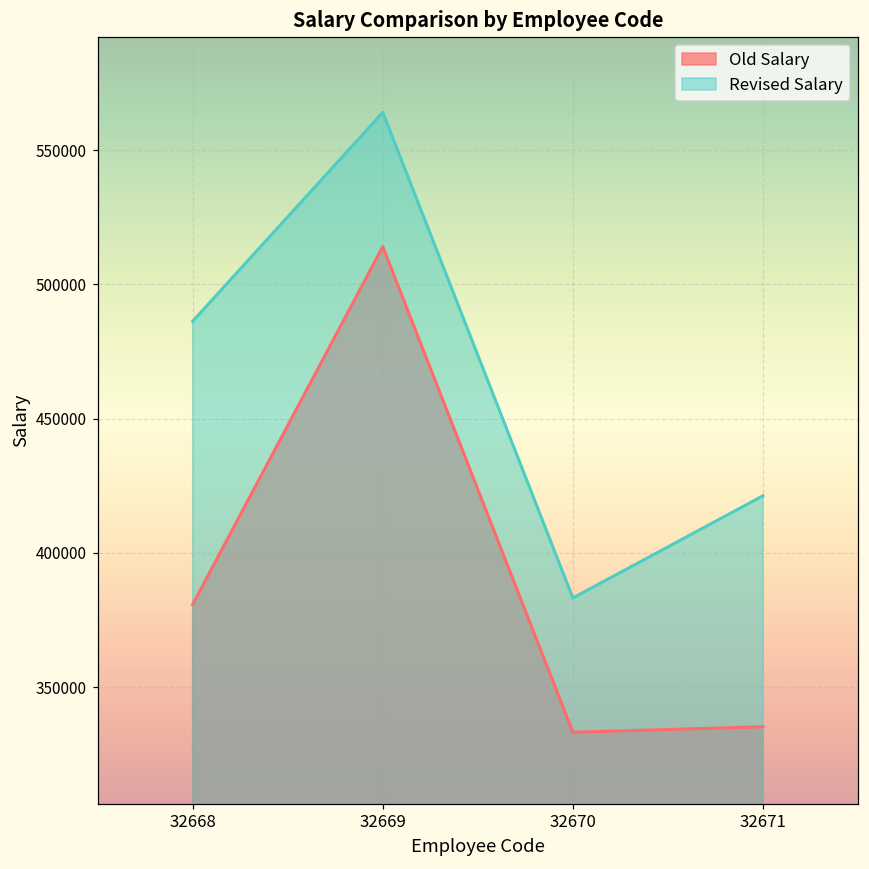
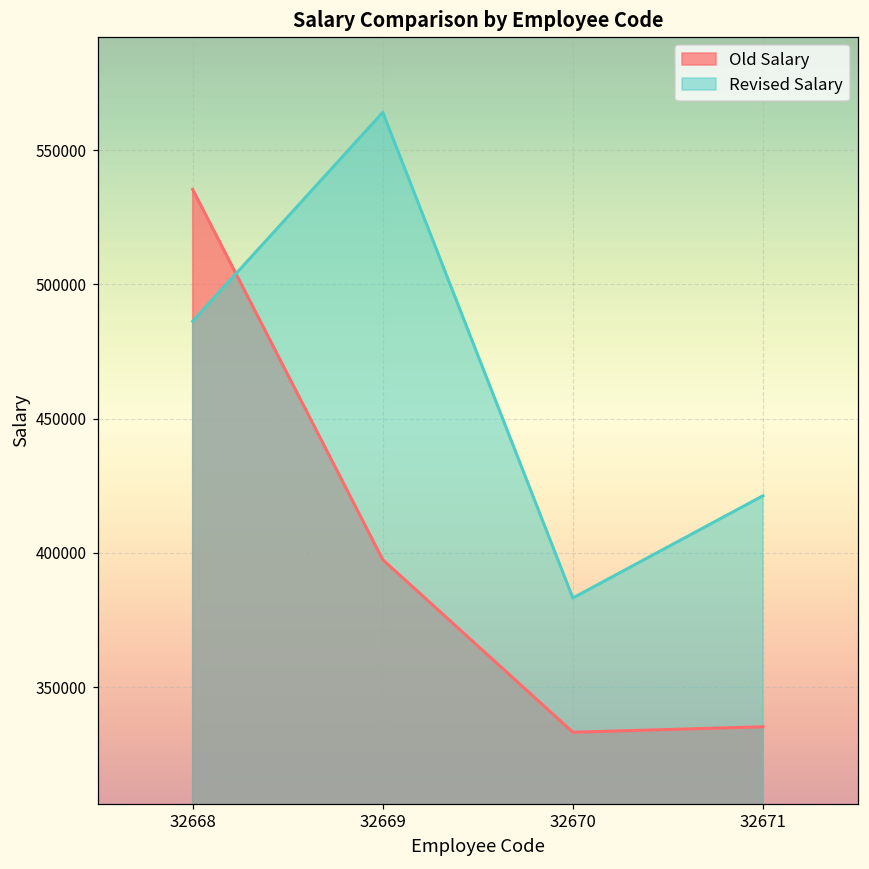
  {
    "Old Salary": {
-     "32668": 381000,
-     "32669": 514000,
+     "32668": 535000,
+     "32669": 397000,
      "32670": 333000,
      "32671": 335000
    },
    "Revised Salary": {
      "32668": 486000,
      "32669": 564000,
      "32670": 383000,
      "32671": 421000
    }
  }
